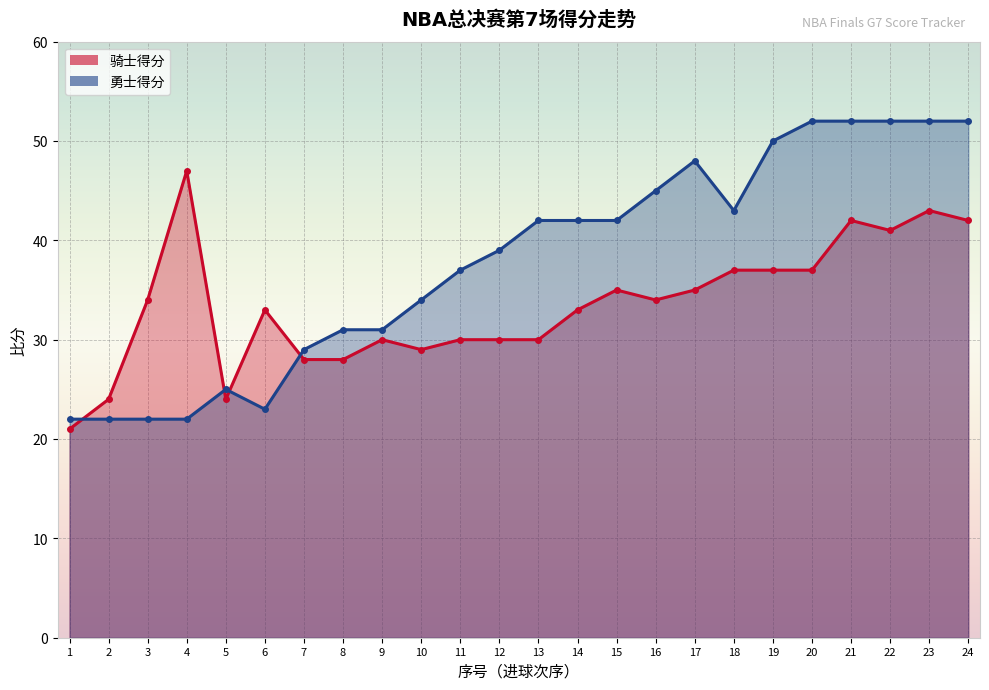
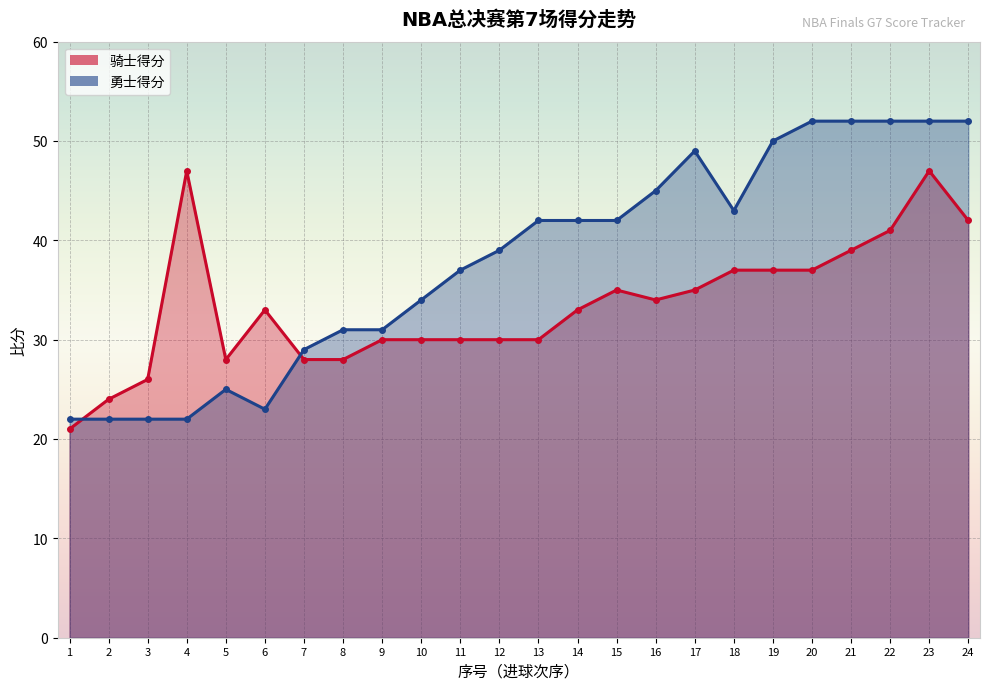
  {
    "骑士得分": {
      "1": 21,
      "2": 24,
-     "3": 34,
+     "3": 26,
      "4": 47,
-     "5": 24,
+     "5": 28,
      "6": 33,
      "7": 28,
      "8": 28,
      "9": 30,
-     "10": 29,
+     "10": 30,
      "11": 30,
      "12": 30,
      "13": 30,
      "14": 33,
      "15": 35,
      "16": 34,
      "17": 35,
      "18": 37,
      "19": 37,
      "20": 37,
-     "21": 42,
+     "21": 39,
      "22": 41,
-     "23": 43,
+     "23": 47,
      "24": 42
    },
    "勇士得分": {
      "1": 22,
      "2": 22,
      "3": 22,
      "4": 22,
      "5": 25,
      "6": 23,
      "7": 29,
      "8": 31,
      "9": 31,
      "10": 34,
      "11": 37,
      "12": 39,
      "13": 42,
      "14": 42,
      "15": 42,
      "16": 45,
-     "17": 48,
+     "17": 49,
      "18": 43,
      "19": 50,
      "20": 52,
      "21": 52,
      "22": 52,
      "23": 52,
      "24": 52
    }
  }
